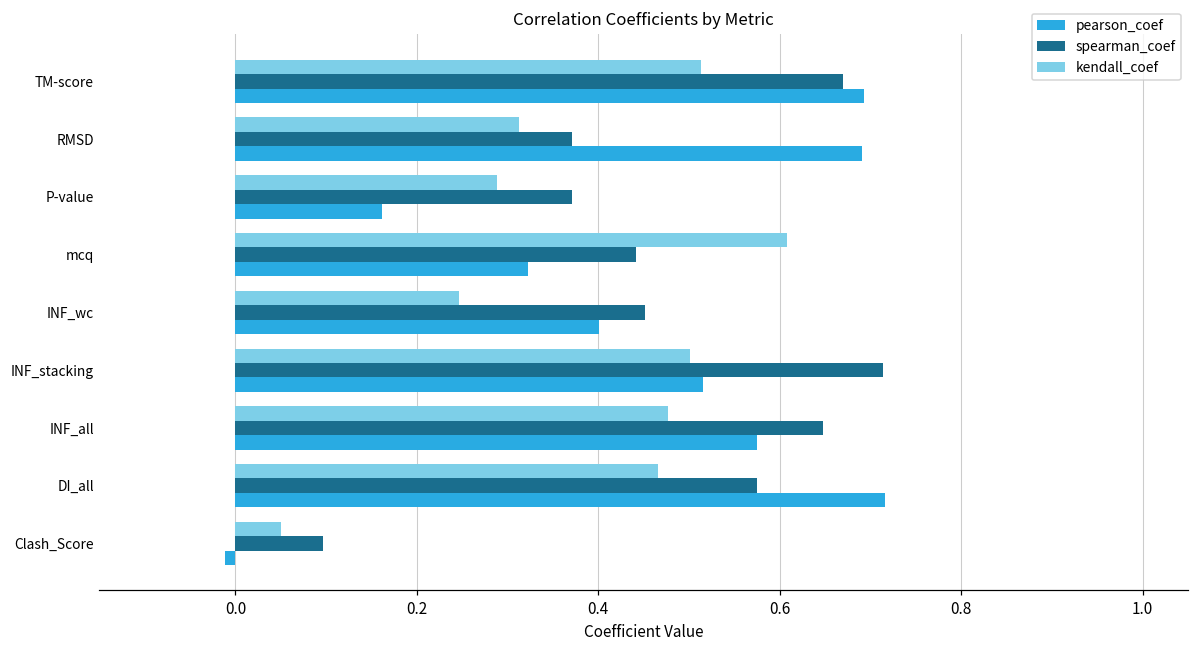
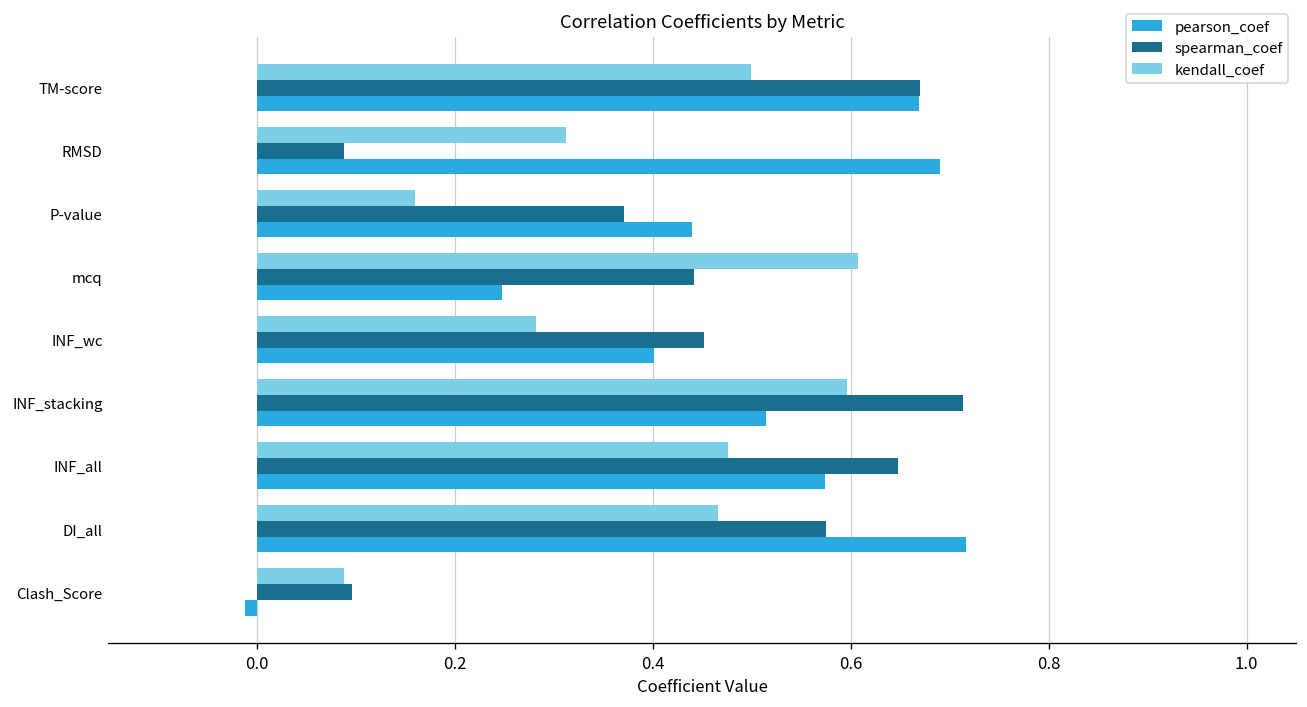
  {
    "pearson_coef": {
-     "TM-score": 0.69,
+     "TM-score": 0.67,
      "RMSD": 0.69,
-     "P-value": 0.16,
-     "mcq": 0.32,
+     "P-value": 0.44,
+     "mcq": 0.25,
      "INF_wc": 0.40,
      "INF_stacking": 0.51,
      "INF_all": 0.57,
      "DI_all": 0.72,
      "Clash_Score": -0.01
    },
    "spearman_coef": {
      "TM-score": 0.67,
-     "RMSD": 0.37,
+     "RMSD": 0.09,
      "P-value": 0.37,
      "mcq": 0.44,
      "INF_wc": 0.45,
      "INF_stacking": 0.71,
      "INF_all": 0.65,
      "DI_all": 0.57,
      "Clash_Score": 0.10
    },
    "kendall_coef": {
-     "TM-score": 0.51,
+     "TM-score": 0.50,
      "RMSD": 0.31,
-     "P-value": 0.29,
+     "P-value": 0.16,
      "mcq": 0.61,
-     "INF_wc": 0.25,
-     "INF_stacking": 0.50,
+     "INF_wc": 0.28,
+     "INF_stacking": 0.60,
      "INF_all": 0.48,
      "DI_all": 0.47,
-     "Clash_Score": 0.05
+     "Clash_Score": 0.09
    }
  }
